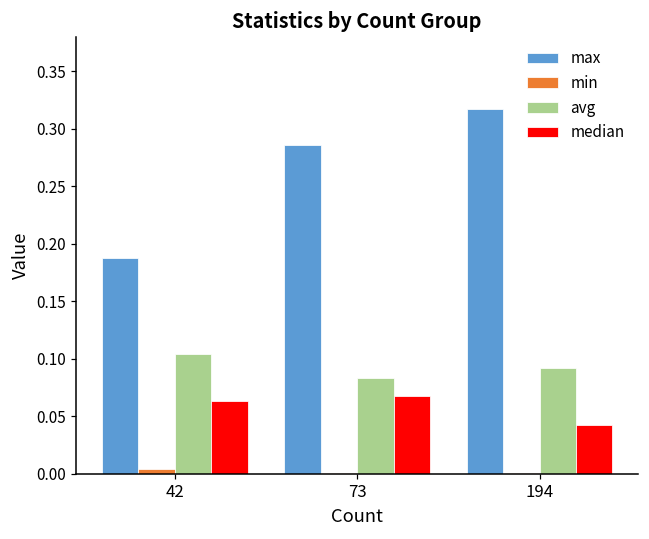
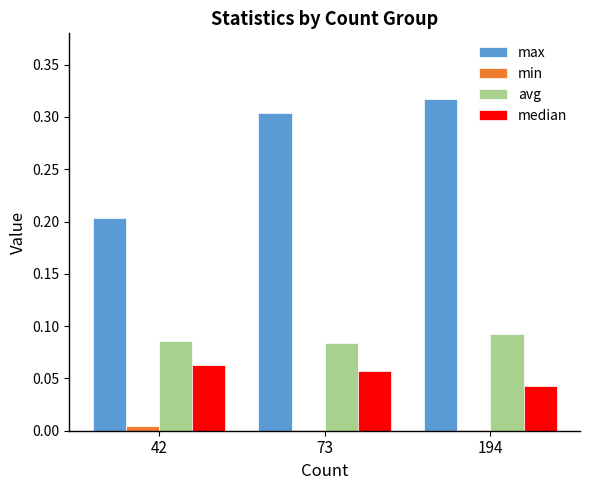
  {
    "max": {
-     "42": 0.188,
-     "73": 0.286,
+     "42": 0.204,
+     "73": 0.303,
      "194": 0.317
    },
    "min": {
      "42": 0.005
    },
    "avg": {
-     "42": 0.104,
+     "42": 0.086,
      "73": 0.084,
      "194": 0.092
    },
    "median": {
      "42": 0.063,
-     "73": 0.068,
+     "73": 0.057,
      "194": 0.042
    }
  }
